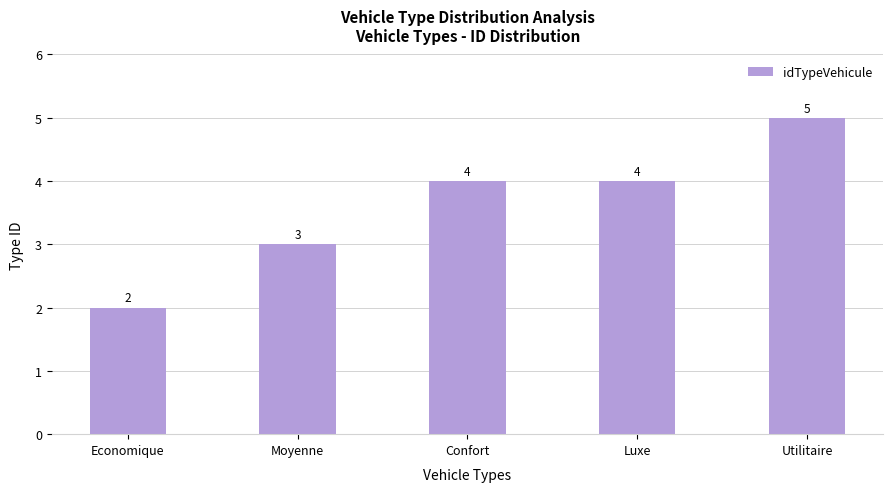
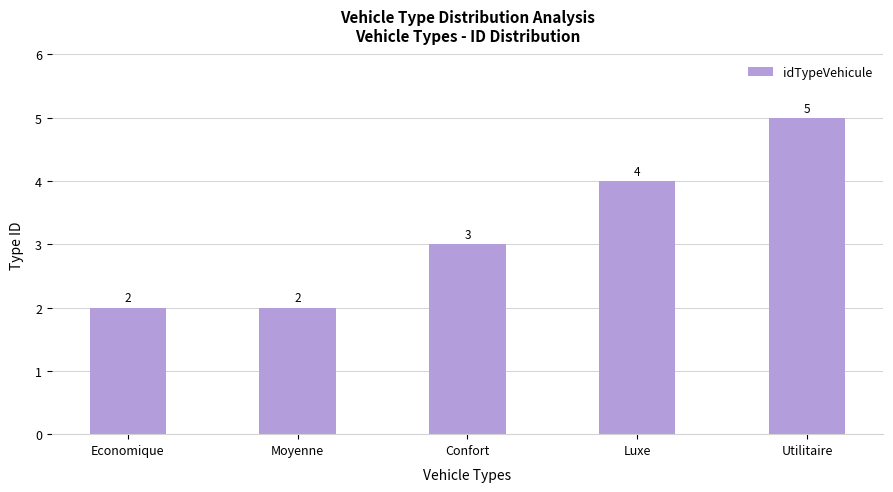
  {
    "Economique": 2,
-   "Moyenne": 3,
-   "Confort": 4,
+   "Moyenne": 2,
+   "Confort": 3,
    "Luxe": 4,
    "Utilitaire": 5
  }
